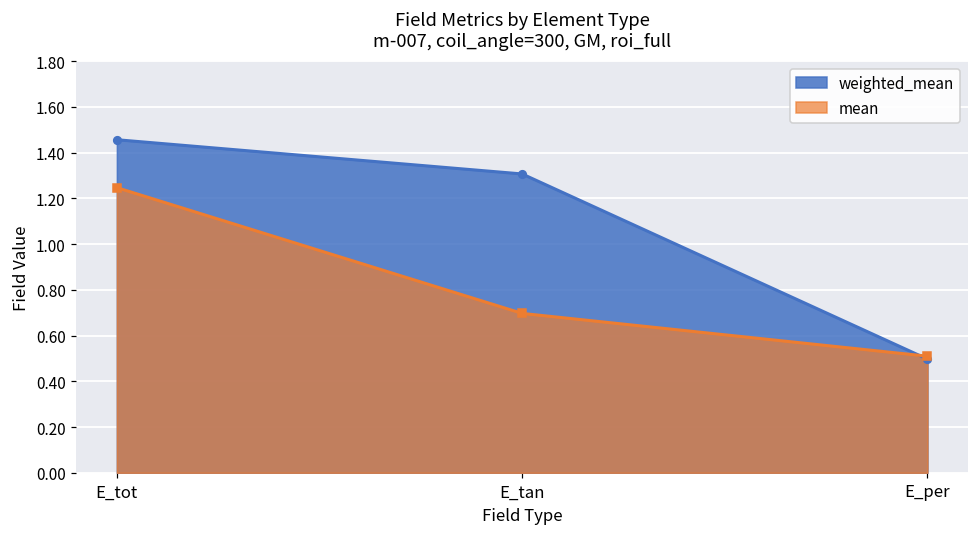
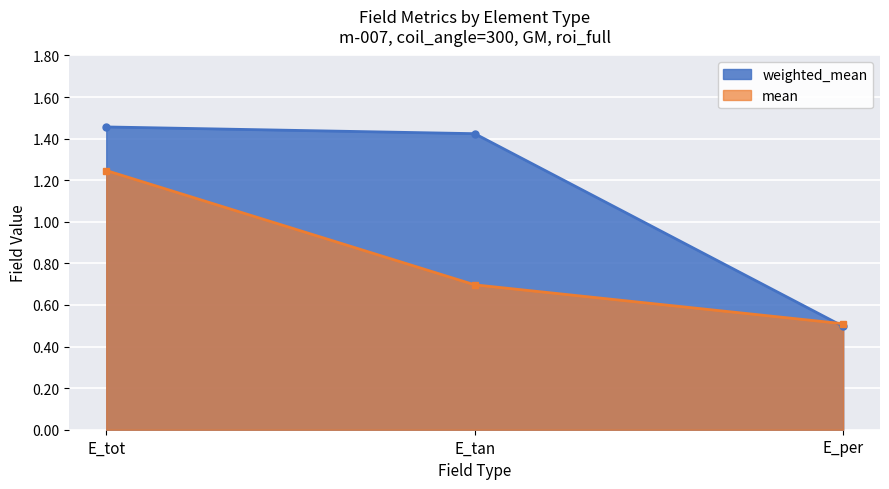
  {
    "weighted_mean": {
      "E_tot": 1.46,
-     "E_tan": 1.31,
+     "E_tan": 1.42,
      "E_per": 0.50
    },
    "mean": {
      "E_tot": 1.25,
      "E_tan": 0.70,
      "E_per": 0.51
    }
  }
